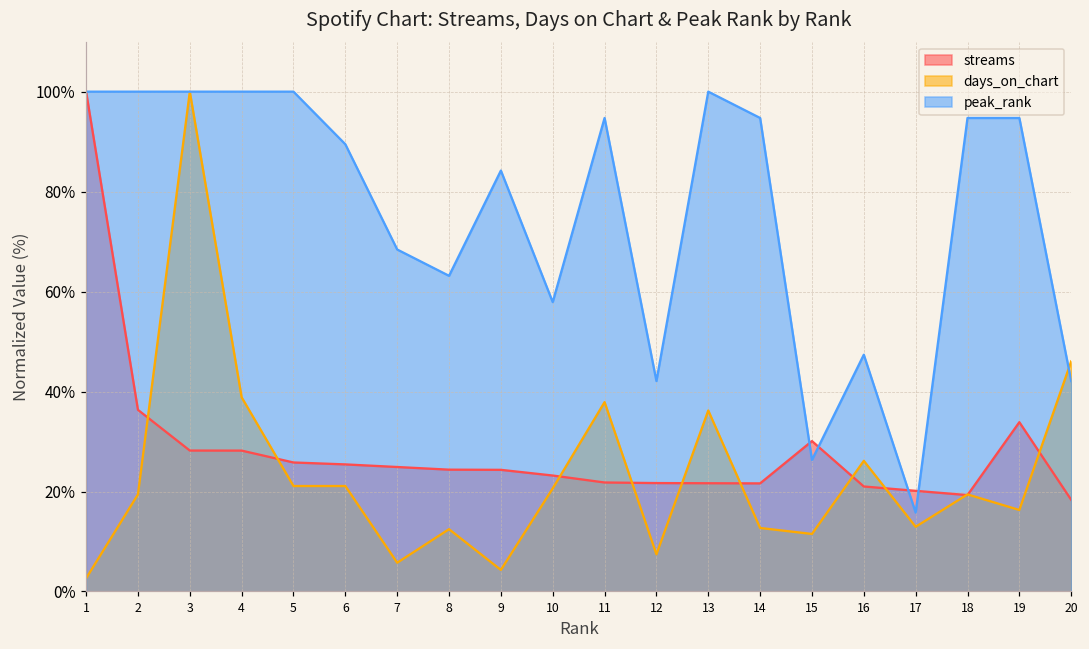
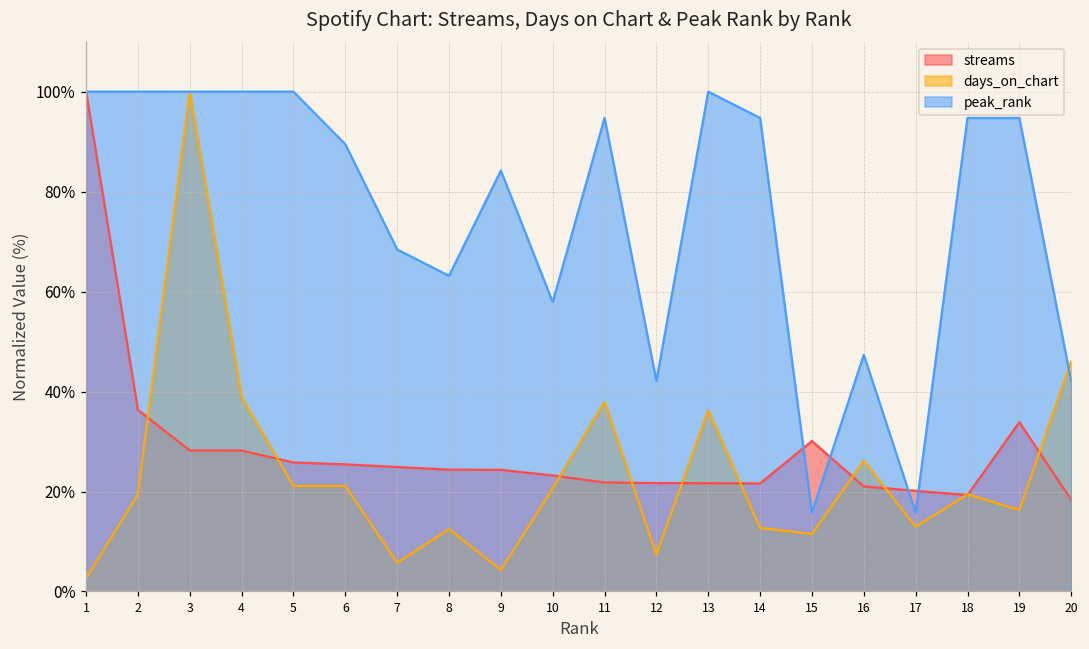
  {
    "streams": {
      "2": "36%",
      "3": "28%",
      "4": "28%",
      "5": "26%",
      "6": "25%",
      "7": "25%",
      "8": "24%",
      "9": "24%",
      "10": "23%",
      "11": "22%",
      "12": "22%",
      "13": "22%",
      "14": "22%",
      "15": "30%",
      "16": "21%",
      "17": "20%",
      "19": "34%",
      "20": "18%"
    },
    "days_on_chart": {
      "1": "3%",
      "2": "19%",
      "4": "39%",
      "5": "21%",
      "6": "21%",
      "7": "6%",
      "8": "12%",
      "9": "4%",
      "10": "21%",
      "11": "38%",
      "12": "7%",
      "13": "36%",
      "14": "13%",
      "15": "12%",
      "16": "26%",
      "17": "13%",
      "19": "16%",
      "20": "46%"
    },
    "peak_rank": {
      "2": "100%",
      "4": "100%",
      "5": "100%",
      "6": "89%",
      "7": "68%",
      "8": "63%",
      "9": "84%",
      "10": "58%",
      "11": "95%",
      "12": "42%",
      "13": "100%",
      "14": "95%",
-     "15": "26%",
+     "15": "16%",
      "16": "47%",
      "17": "16%",
      "18": "95%",
      "19": "95%",
      "20": "42%"
    }
  }
